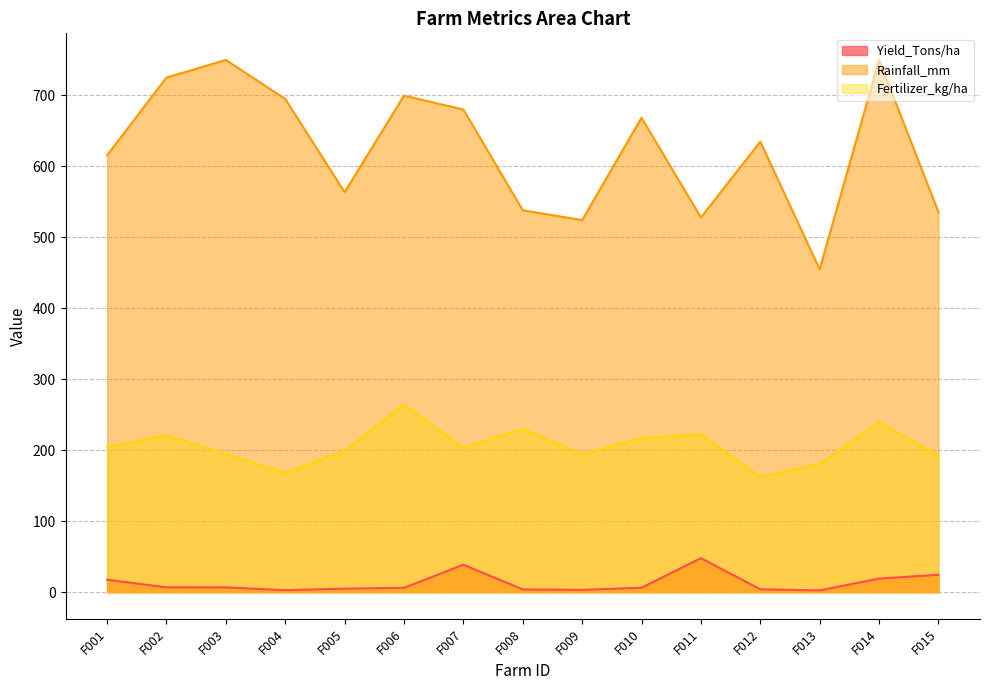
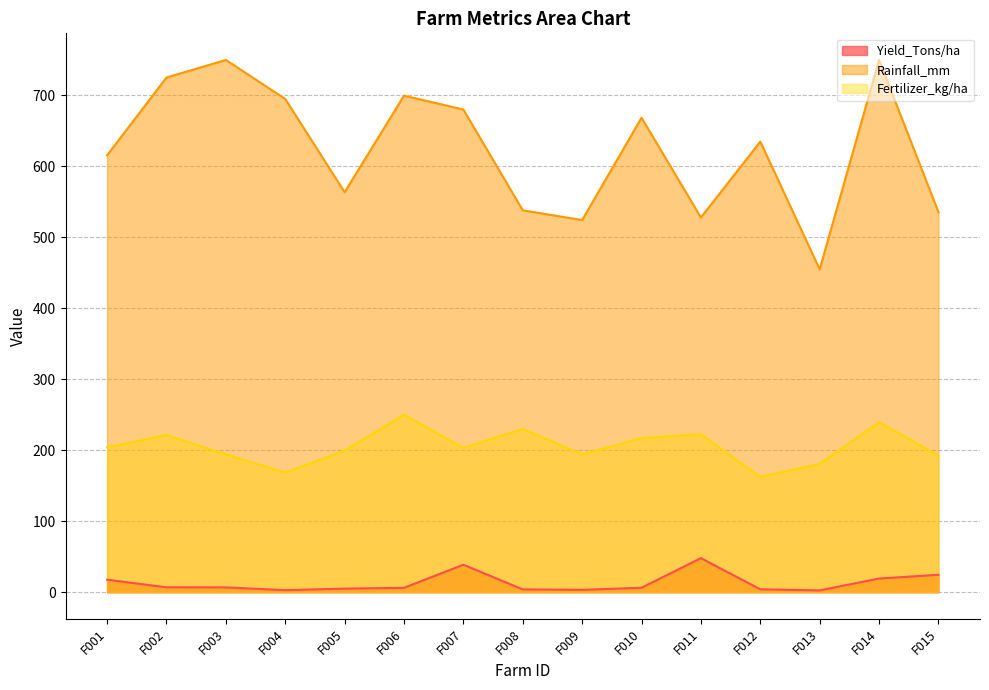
  {
    "Yield_Tons/ha": {
      "F001": 20,
      "F002": 10,
      "F003": 10,
      "F004": 0,
      "F005": 10,
      "F006": 10,
      "F007": 40,
      "F008": 0,
      "F009": 0,
      "F010": 10,
      "F011": 50,
      "F012": 0,
      "F013": 0,
      "F014": 20,
      "F015": 20
    },
    "Rainfall_mm": {
      "F001": 620,
      "F002": 730,
      "F003": 750,
      "F004": 700,
      "F005": 560,
      "F006": 700,
      "F007": 680,
      "F008": 540,
      "F009": 520,
      "F010": 670,
      "F011": 530,
      "F012": 630,
      "F013": 450,
      "F015": 540
    },
    "Fertilizer_kg/ha": {
      "F001": 200,
      "F002": 220,
      "F003": 190,
      "F004": 170,
      "F005": 200,
-     "F006": 260,
+     "F006": 250,
      "F007": 200,
      "F008": 230,
      "F009": 190,
      "F010": 220,
      "F011": 220,
      "F012": 160,
      "F013": 180,
      "F014": 240,
      "F015": 190
    }
  }
